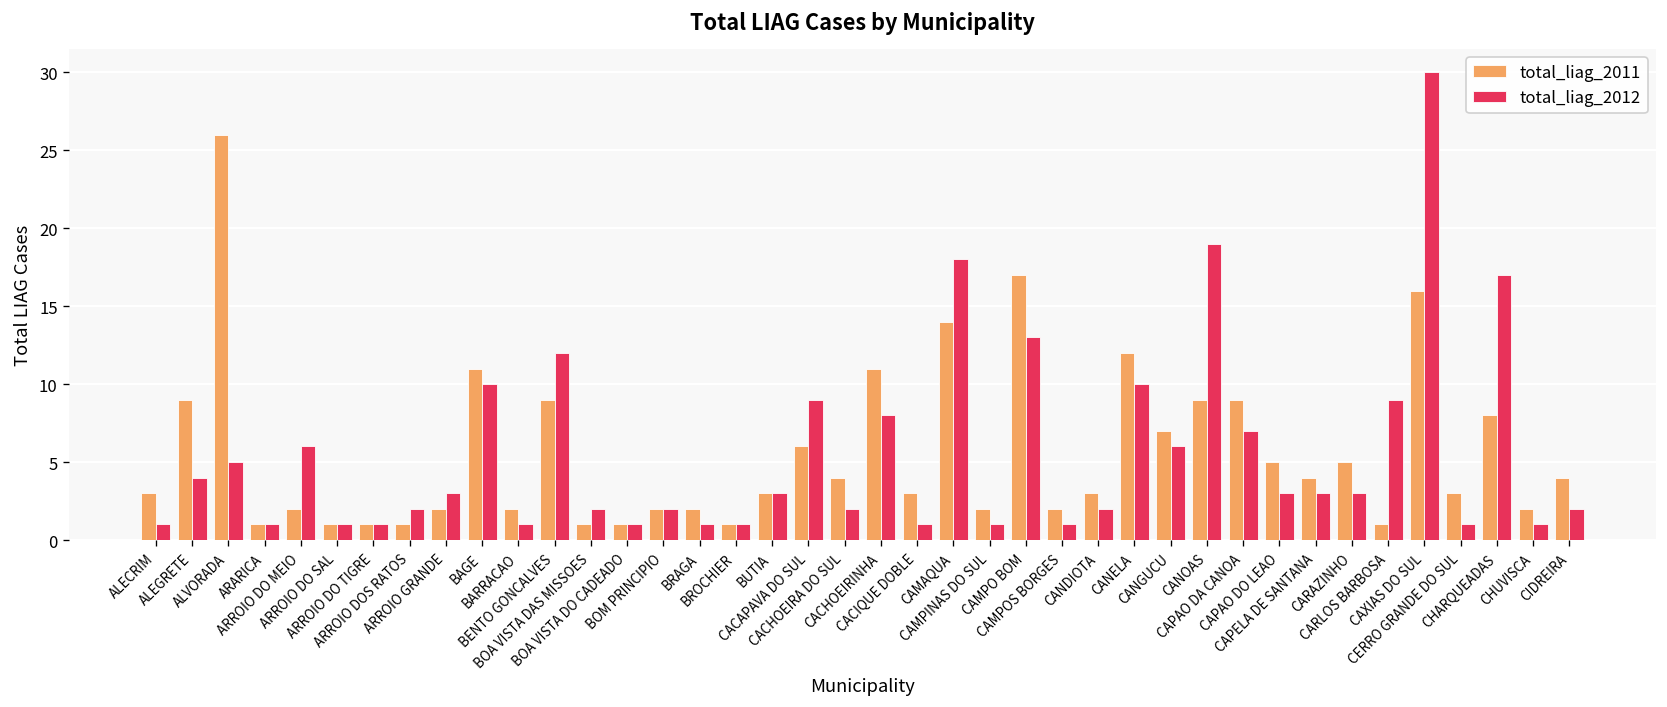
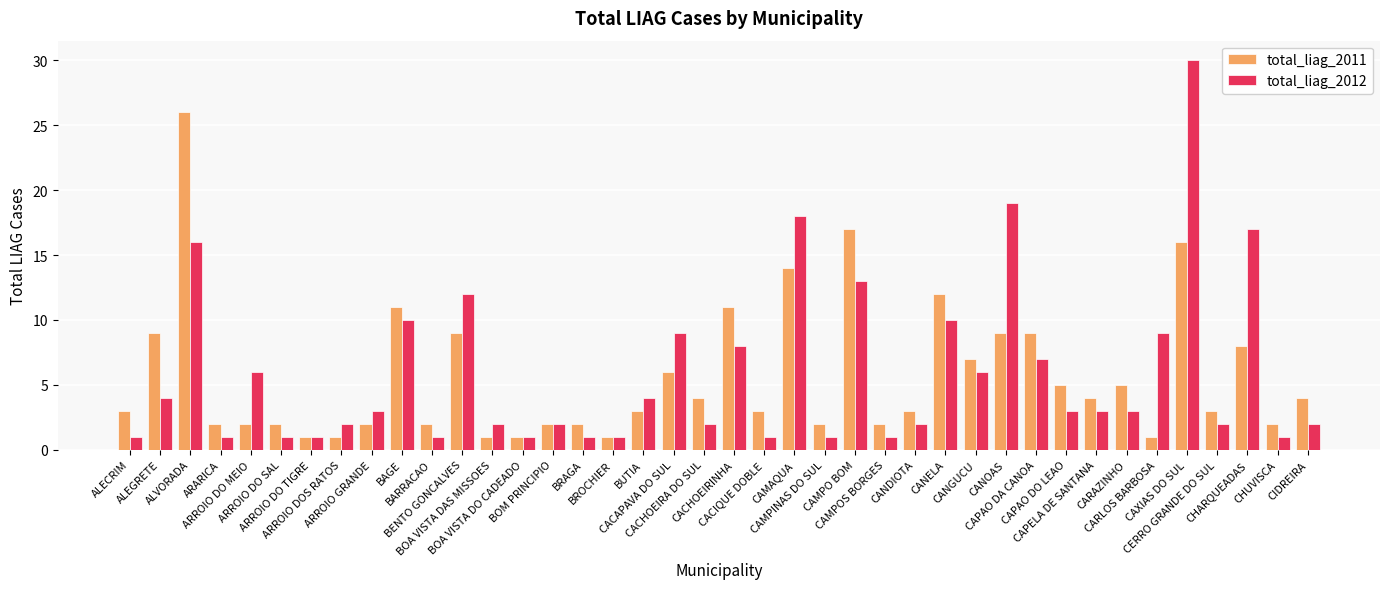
  {
    "total_liag_2011": {
      "ALECRIM": 3,
      "ALEGRETE": 9,
      "ALVORADA": 26,
-     "ARARICA": 1,
+     "ARARICA": 2,
      "ARROIO DO MEIO": 2,
-     "ARROIO DO SAL": 1,
+     "ARROIO DO SAL": 2,
      "ARROIO DO TIGRE": 1,
      "ARROIO DOS RATOS": 1,
      "ARROIO GRANDE": 2,
      "BAGE": 11,
      "BARRACAO": 2,
      "BENTO GONCALVES": 9,
      "BOA VISTA DAS MISSOES": 1,
      "BOA VISTA DO CADEADO": 1,
      "BOM PRINCIPIO": 2,
      "BRAGA": 2,
      "BROCHIER": 1,
      "BUTIA": 3,
      "CACAPAVA DO SUL": 6,
      "CACHOEIRA DO SUL": 4,
      "CACHOEIRINHA": 11,
      "CACIQUE DOBLE": 3,
      "CAMAQUA": 14,
      "CAMPINAS DO SUL": 2,
      "CAMPO BOM": 17,
      "CAMPOS BORGES": 2,
      "CANDIOTA": 3,
      "CANELA": 12,
      "CANGUCU": 7,
      "CANOAS": 9,
      "CAPAO DA CANOA": 9,
      "CAPAO DO LEAO": 5,
      "CAPELA DE SANTANA": 4,
      "CARAZINHO": 5,
      "CARLOS BARBOSA": 1,
      "CAXIAS DO SUL": 16,
      "CERRO GRANDE DO SUL": 3,
      "CHARQUEADAS": 8,
      "CHUVISCA": 2,
      "CIDREIRA": 4
    },
    "total_liag_2012": {
      "ALECRIM": 1,
      "ALEGRETE": 4,
-     "ALVORADA": 5,
+     "ALVORADA": 16,
      "ARARICA": 1,
      "ARROIO DO MEIO": 6,
      "ARROIO DO SAL": 1,
      "ARROIO DO TIGRE": 1,
      "ARROIO DOS RATOS": 2,
      "ARROIO GRANDE": 3,
      "BAGE": 10,
      "BARRACAO": 1,
      "BENTO GONCALVES": 12,
      "BOA VISTA DAS MISSOES": 2,
      "BOA VISTA DO CADEADO": 1,
      "BOM PRINCIPIO": 2,
      "BRAGA": 1,
      "BROCHIER": 1,
-     "BUTIA": 3,
+     "BUTIA": 4,
      "CACAPAVA DO SUL": 9,
      "CACHOEIRA DO SUL": 2,
      "CACHOEIRINHA": 8,
      "CACIQUE DOBLE": 1,
      "CAMAQUA": 18,
      "CAMPINAS DO SUL": 1,
      "CAMPO BOM": 13,
      "CAMPOS BORGES": 1,
      "CANDIOTA": 2,
      "CANELA": 10,
      "CANGUCU": 6,
      "CANOAS": 19,
      "CAPAO DA CANOA": 7,
      "CAPAO DO LEAO": 3,
      "CAPELA DE SANTANA": 3,
      "CARAZINHO": 3,
      "CARLOS BARBOSA": 9,
      "CAXIAS DO SUL": 30,
-     "CERRO GRANDE DO SUL": 1,
+     "CERRO GRANDE DO SUL": 2,
      "CHARQUEADAS": 17,
      "CHUVISCA": 1,
      "CIDREIRA": 2
    }
  }
